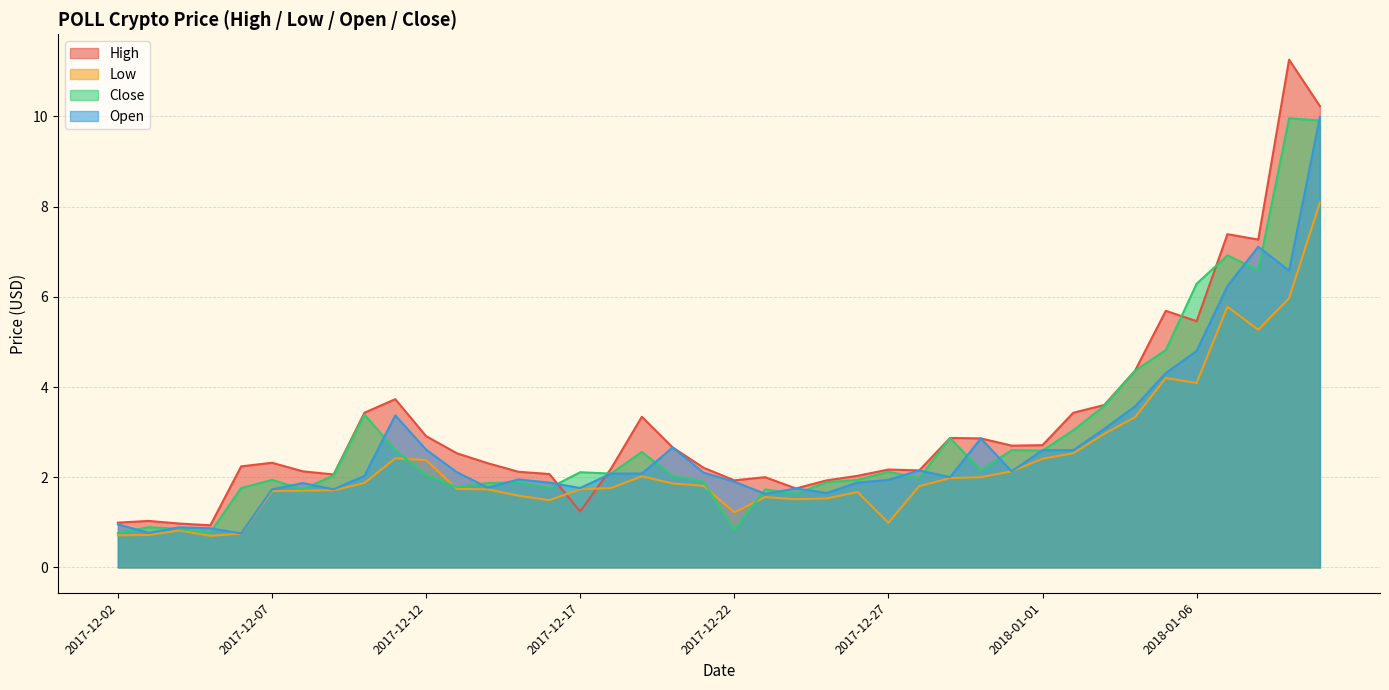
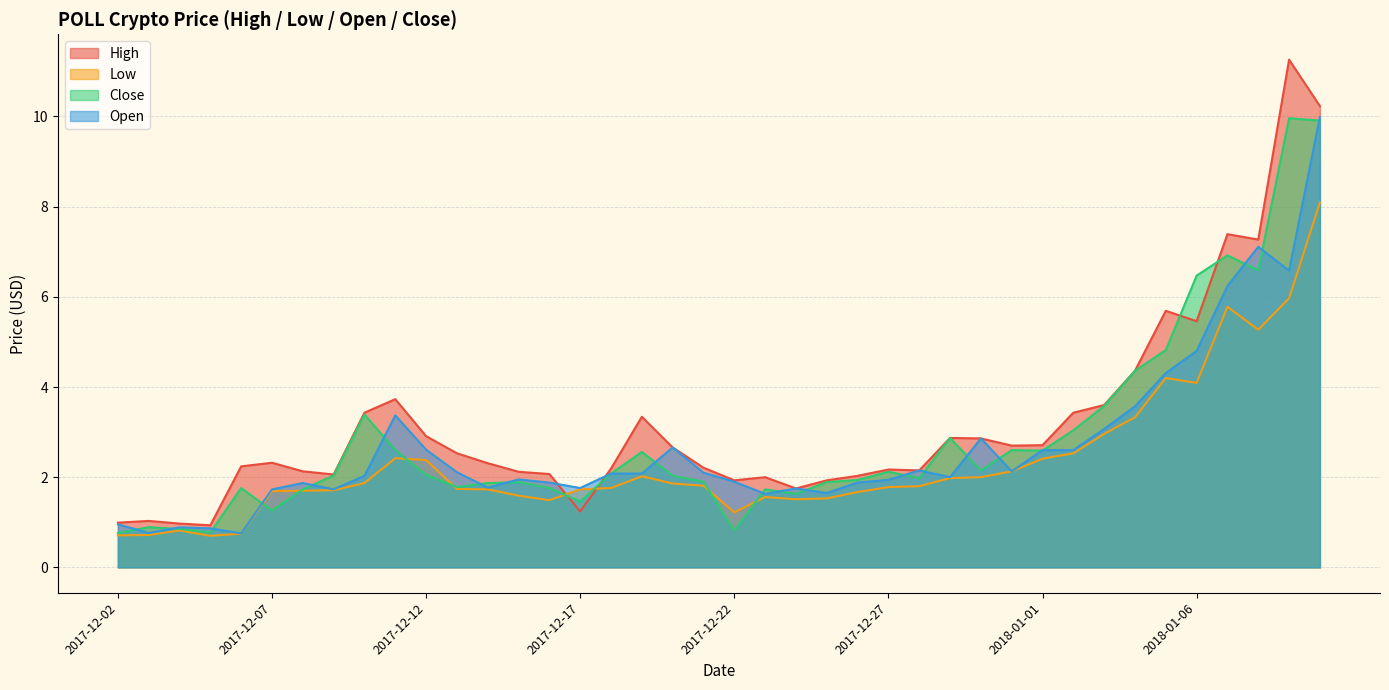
  {
    "High": {
      "2017-12-07": 2.3,
      "2017-12-12": 2.9,
      "2017-12-17": 1.2,
      "2018-01-01": 2.7,
      "2018-01-06": 5.5
    },
    "Low": {
      "2017-12-12": 2.4,
      "2017-12-22": 1.2,
-     "2017-12-27": 1.0,
+     "2017-12-27": 1.8,
      "2018-01-01": 2.4,
      "2018-01-06": 4.1
    },
    "Close": {
-     "2017-12-07": 1.9,
+     "2017-12-07": 1.3,
      "2017-12-12": 2.1,
-     "2017-12-17": 2.1,
+     "2017-12-17": 1.5,
      "2017-12-22": 0.8,
-     "2018-01-06": 6.3
+     "2018-01-06": 6.5
    },
    "Open": {
      "2017-12-12": 2.6,
      "2017-12-27": 1.9,
      "2018-01-06": 4.8
    }
  }
